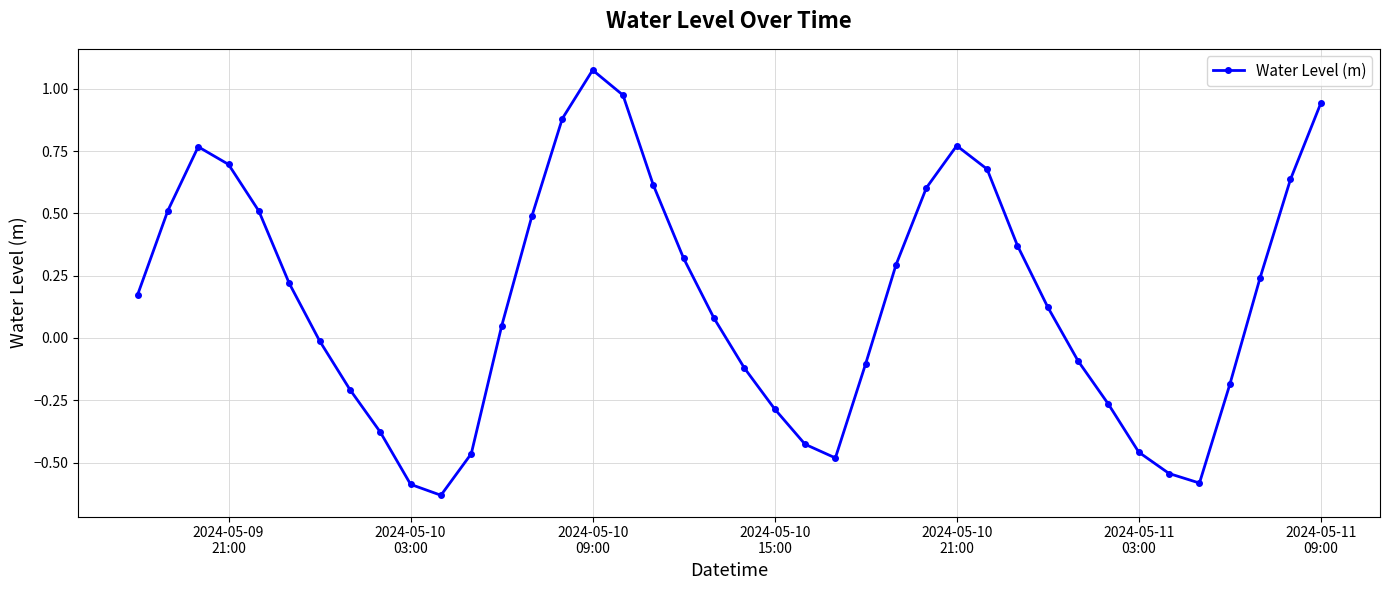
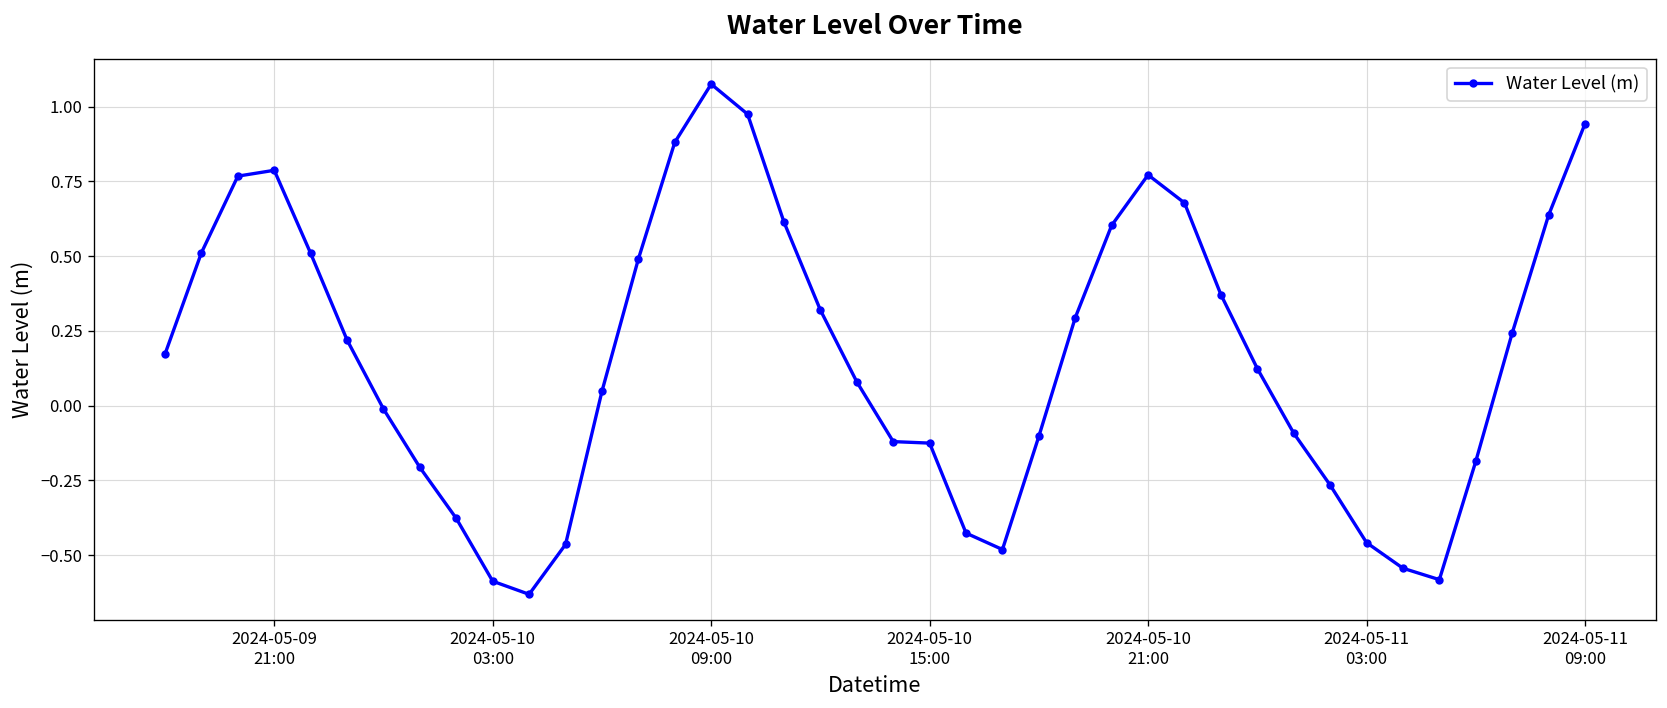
  {
-   "2024-05-09 21:00": 0.70,
+   "2024-05-09 21:00": 0.79,
    "2024-05-10 03:00": -0.59,
    "2024-05-10 09:00": 1.08,
-   "2024-05-10 15:00": -0.29,
+   "2024-05-10 15:00": -0.13,
    "2024-05-10 21:00": 0.77,
    "2024-05-11 03:00": -0.46,
    "2024-05-11 09:00": 0.94
  }
